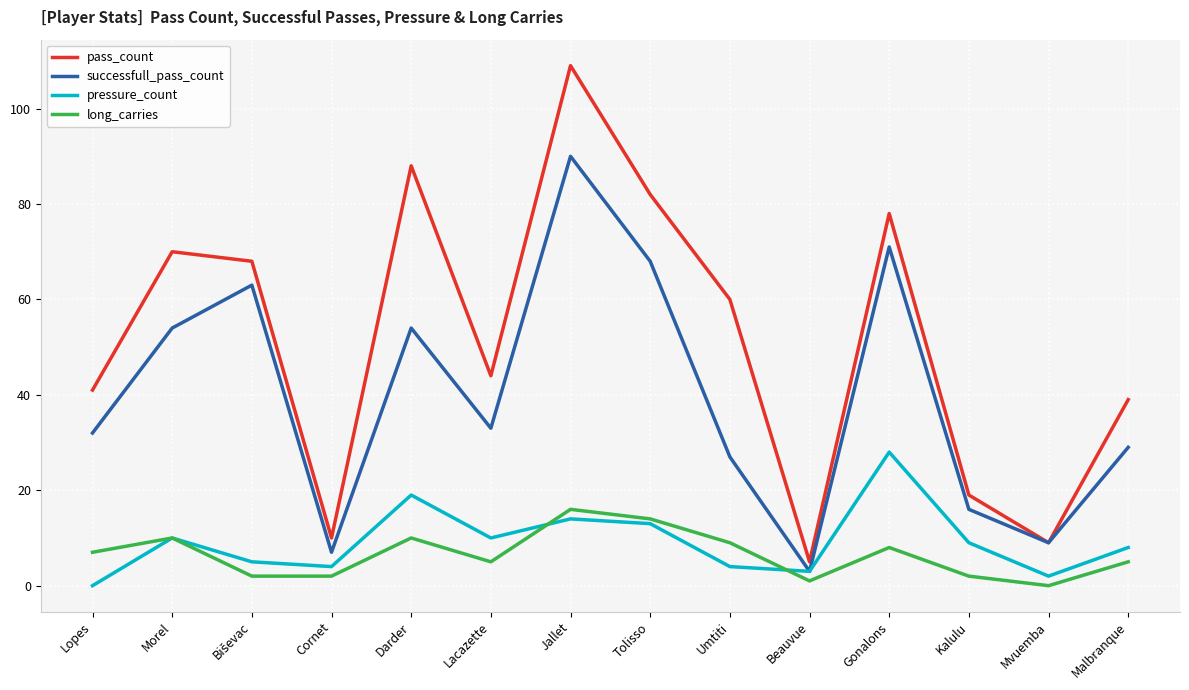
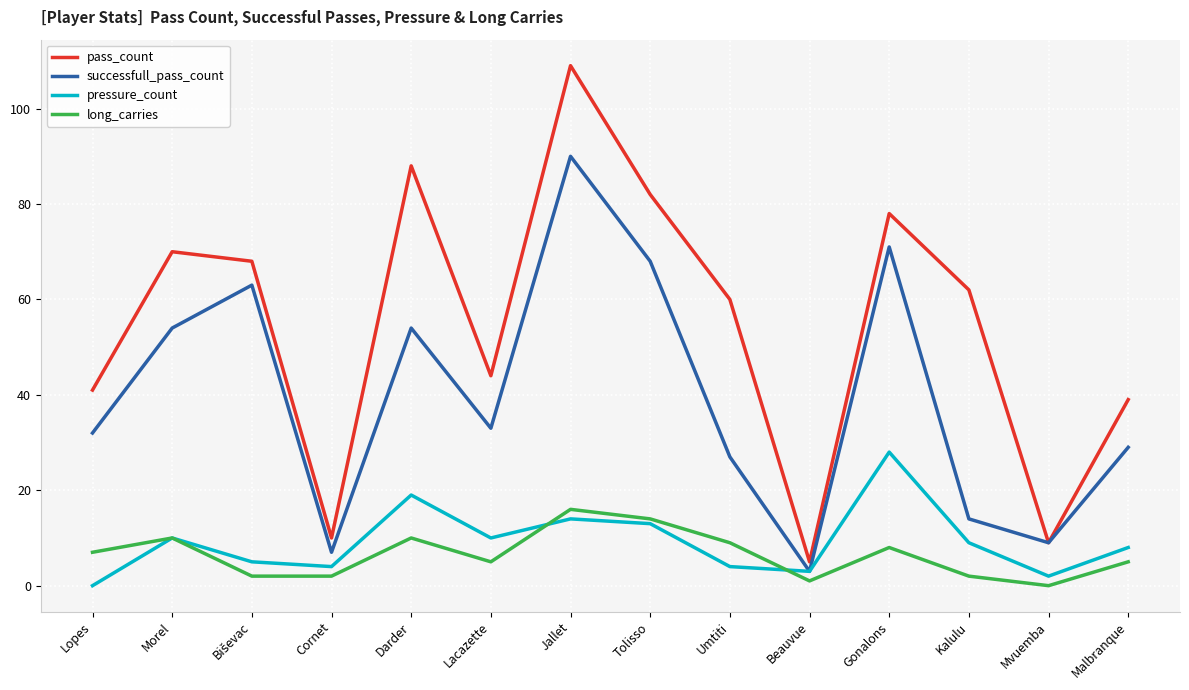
  {
    "pass_count": {
      "Lopes": 41,
      "Morel": 70,
      "Biševac": 68,
      "Cornet": 10,
      "Darder": 88,
      "Lacazette": 44,
      "Jallet": 109,
      "Tolisso": 82,
      "Umtiti": 60,
      "Beauvue": 5,
      "Gonalons": 78,
-     "Kalulu": 19,
+     "Kalulu": 62,
      "Malbranque": 39
    },
    "successfull_pass_count": {
      "Lopes": 32,
      "Morel": 54,
      "Biševac": 63,
      "Cornet": 7,
      "Darder": 54,
      "Lacazette": 33,
      "Jallet": 90,
      "Tolisso": 68,
      "Umtiti": 27,
      "Gonalons": 71,
-     "Kalulu": 16,
+     "Kalulu": 14,
      "Malbranque": 29
    },
    "pressure_count": {
      "Lopes": 0,
      "Biševac": 5,
      "Cornet": 4,
      "Darder": 19,
      "Lacazette": 10,
      "Jallet": 14,
      "Tolisso": 13,
      "Umtiti": 4,
      "Gonalons": 28,
      "Kalulu": 9,
      "Mvuemba": 2,
      "Malbranque": 8
    },
    "long_carries": {
      "Lopes": 7,
      "Biševac": 2,
      "Cornet": 2,
      "Darder": 10,
      "Lacazette": 5,
      "Jallet": 16,
      "Tolisso": 14,
      "Umtiti": 9,
      "Beauvue": 1,
      "Gonalons": 8,
      "Kalulu": 2,
      "Mvuemba": 0,
      "Malbranque": 5
    }
  }
